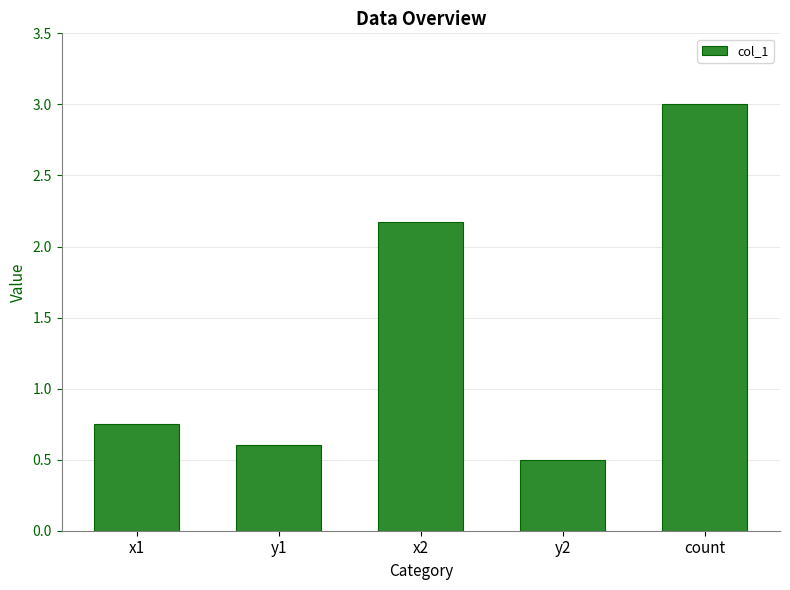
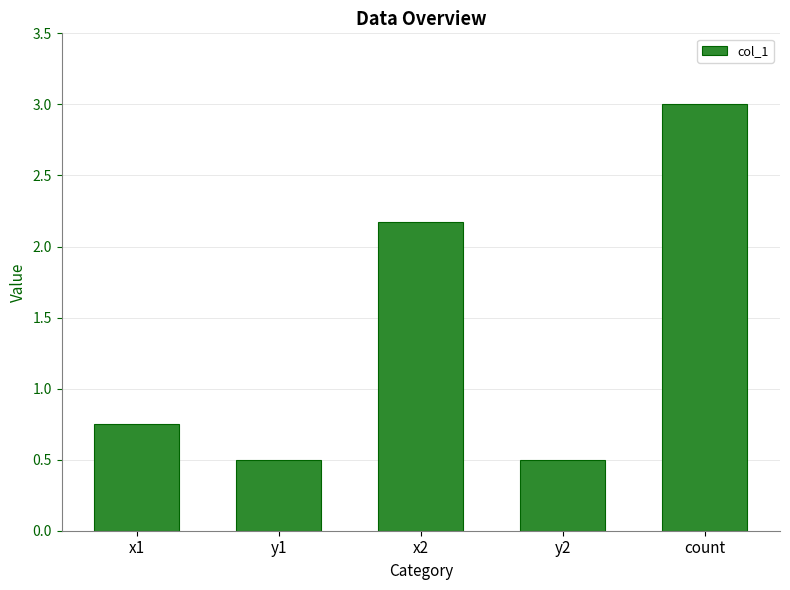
  {
    "x1": 0.75,
-   "y1": 0.6,
+   "y1": 0.5,
    "x2": 2.17,
    "y2": 0.5,
    "count": 3.0
  }
